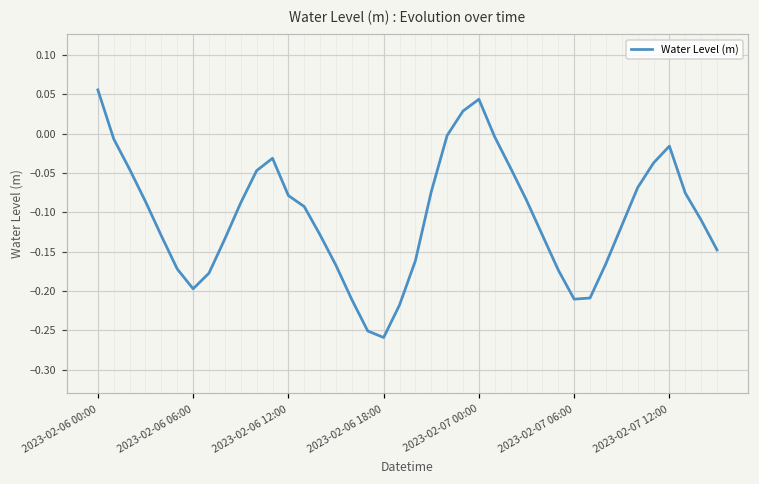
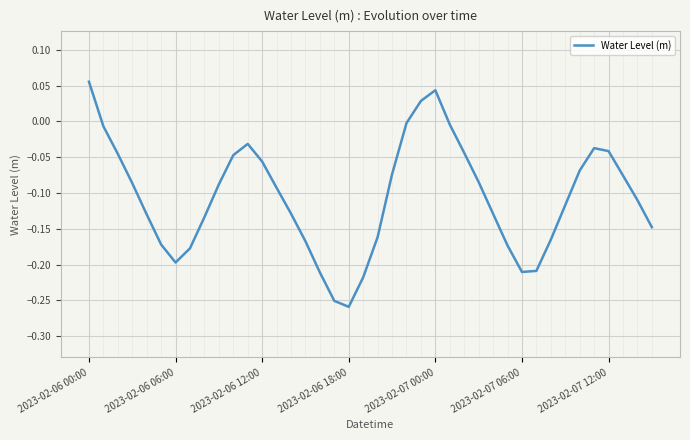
  {
    "Water Level (m)": {
      "2023-02-06 00:00": 0.06,
      "2023-02-06 06:00": -0.20,
-     "2023-02-06 12:00": -0.08,
+     "2023-02-06 12:00": -0.06,
      "2023-02-06 18:00": -0.26,
      "2023-02-07 00:00": 0.04,
      "2023-02-07 06:00": -0.21,
-     "2023-02-07 12:00": -0.02
+     "2023-02-07 12:00": -0.04
    }
  }
